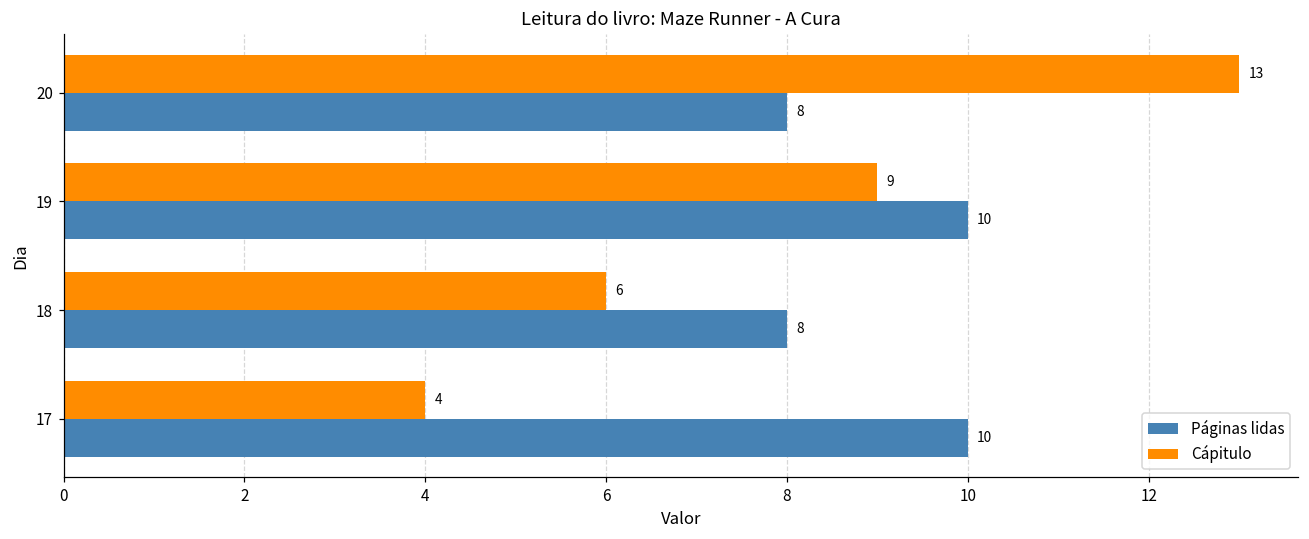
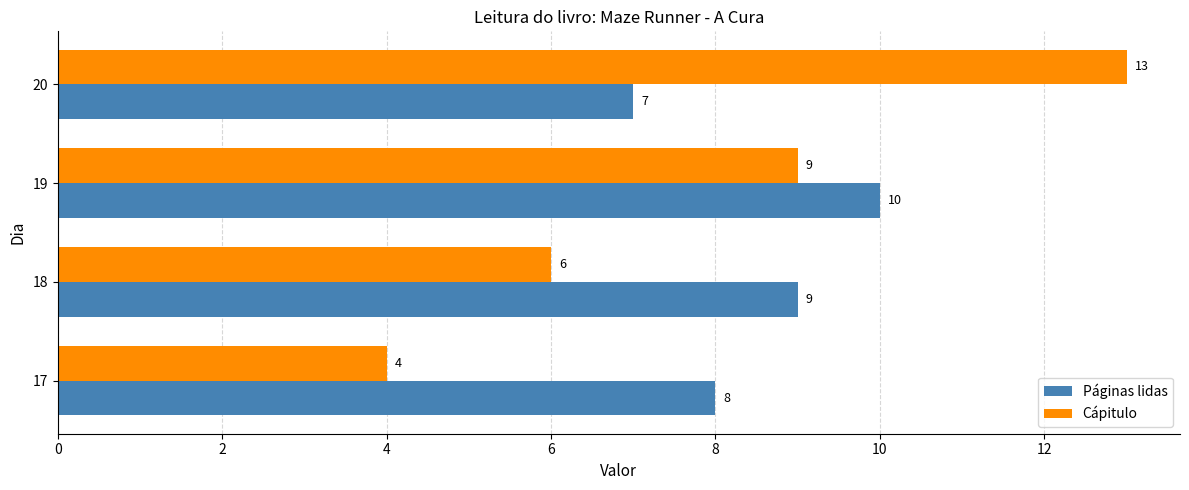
  {
    "Páginas lidas": {
-     "20": 8,
+     "20": 7,
      "19": 10,
-     "18": 8,
-     "17": 10
+     "18": 9,
+     "17": 8
    },
    "Cápitulo": {
      "20": 13,
      "19": 9,
      "18": 6,
      "17": 4
    }
  }
